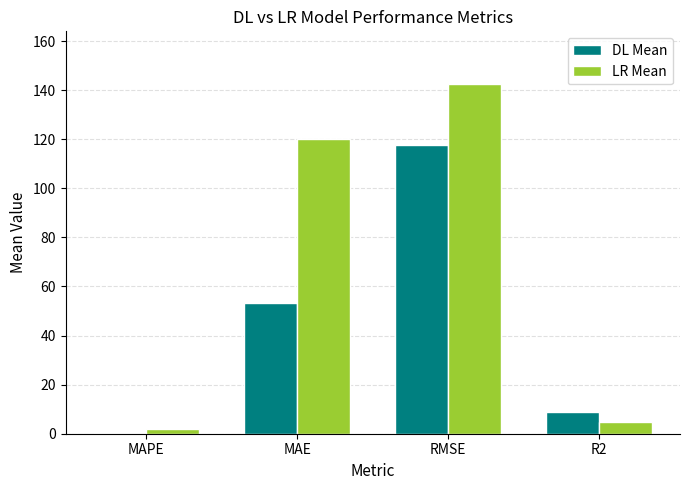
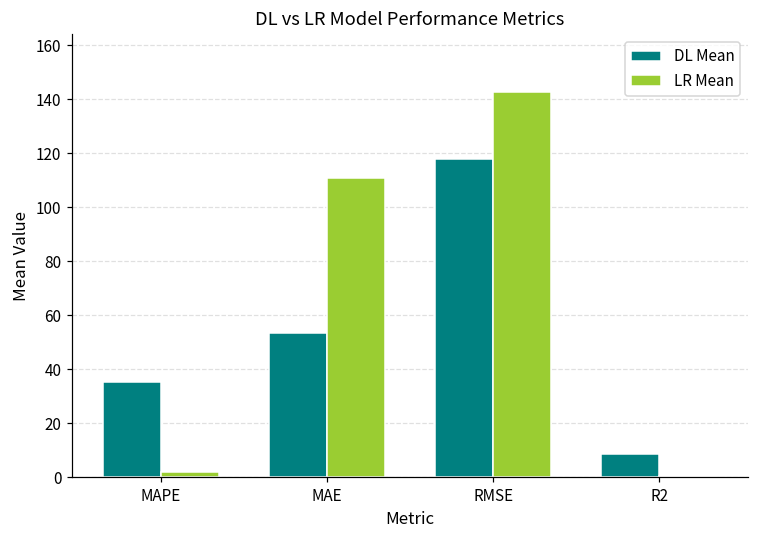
  {
    "DL Mean": {
-     "MAPE": 0,
+     "MAPE": 35,
      "MAE": 53,
      "RMSE": 118,
      "R2": 9
    },
    "LR Mean": {
      "MAPE": 2,
-     "MAE": 120,
+     "MAE": 111,
      "RMSE": 143,
-     "R2": 5
+     "R2": 1
    }
  }
